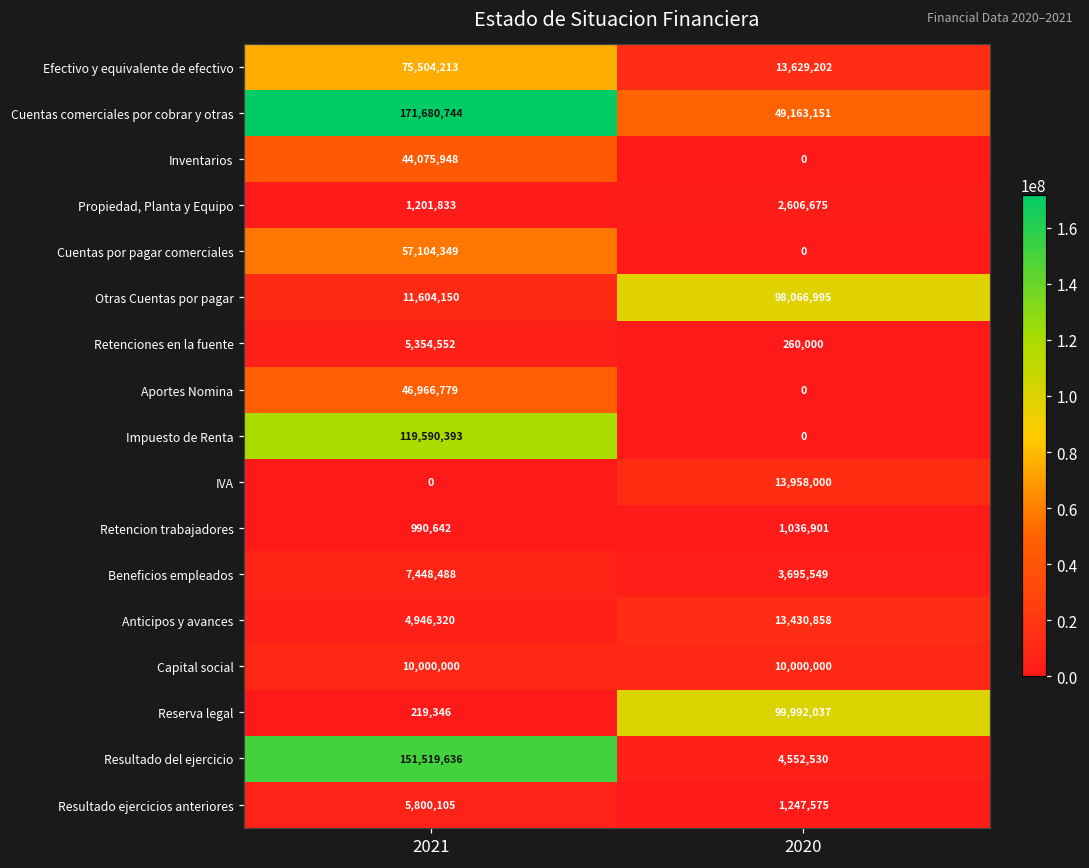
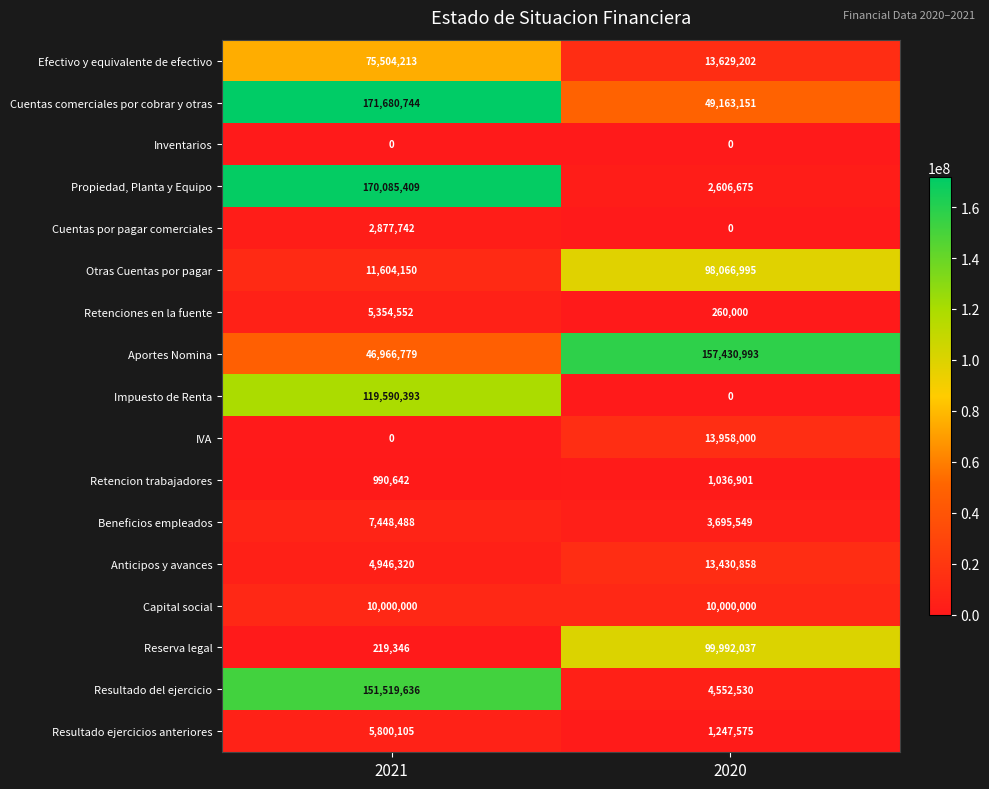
  {
    "Efectivo y equivalente de efectivo": {
      "2021": "75,504,213",
      "2020": "13,629,202"
    },
    "Cuentas comerciales por cobrar y otras": {
      "2021": "171,680,744",
      "2020": "49,163,151"
    },
    "Inventarios": {
-     "2021": "44,075,948",
+     "2021": "0",
      "2020": "0"
    },
    "Propiedad, Planta y Equipo": {
-     "2021": "1,201,833",
+     "2021": "170,085,409",
      "2020": "2,606,675"
    },
    "Cuentas por pagar comerciales": {
-     "2021": "57,104,349",
+     "2021": "2,877,742",
      "2020": "0"
    },
    "Otras Cuentas por pagar": {
      "2021": "11,604,150",
      "2020": "98,066,995"
    },
    "Retenciones en la fuente": {
      "2021": "5,354,552",
      "2020": "260,000"
    },
    "Aportes Nomina": {
      "2021": "46,966,779",
-     "2020": "0"
+     "2020": "157,430,993"
    },
    "Impuesto de Renta": {
      "2021": "119,590,393",
      "2020": "0"
    },
    "IVA": {
      "2021": "0",
      "2020": "13,958,000"
    },
    "Retencion trabajadores": {
      "2021": "990,642",
      "2020": "1,036,901"
    },
    "Beneficios empleados": {
      "2021": "7,448,488",
      "2020": "3,695,549"
    },
    "Anticipos y avances": {
      "2021": "4,946,320",
      "2020": "13,430,858"
    },
    "Capital social": {
      "2021": "10,000,000",
      "2020": "10,000,000"
    },
    "Reserva legal": {
      "2021": "219,346",
      "2020": "99,992,037"
    },
    "Resultado del ejercicio": {
      "2021": "151,519,636",
      "2020": "4,552,530"
    },
    "Resultado ejercicios anteriores": {
      "2021": "5,800,105",
      "2020": "1,247,575"
    }
  }
